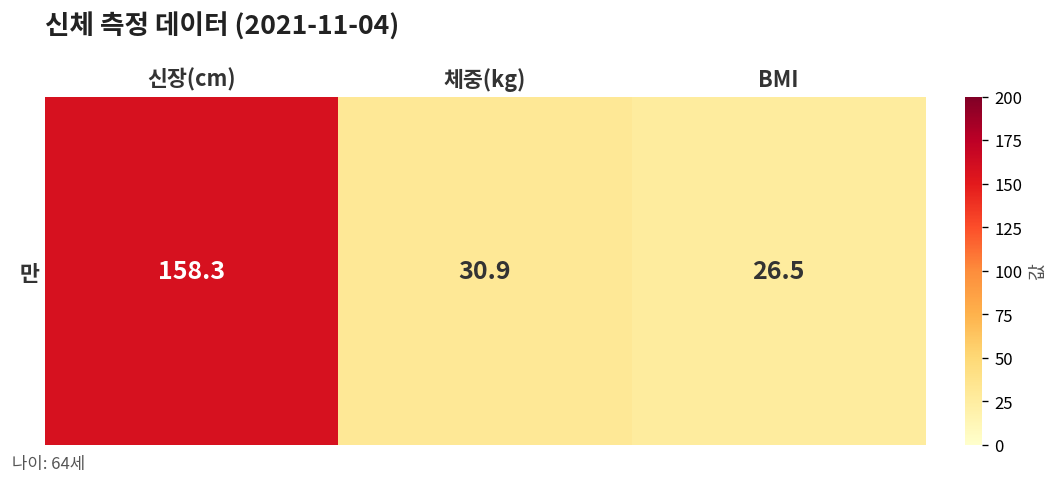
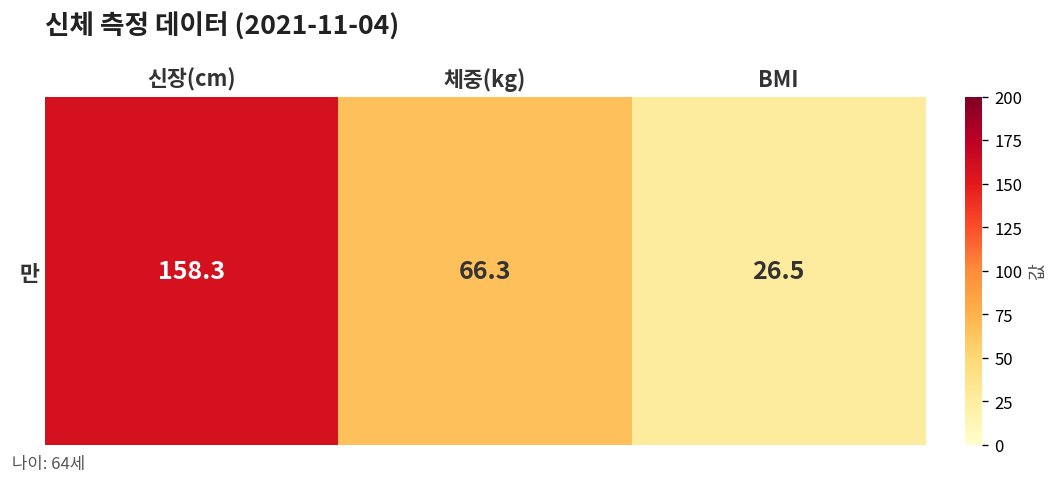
  {
    "만": {
      "신장(cm)": 158.3,
-     "체중(kg)": 30.9,
+     "체중(kg)": 66.3,
      "BMI": 26.5
    }
  }
